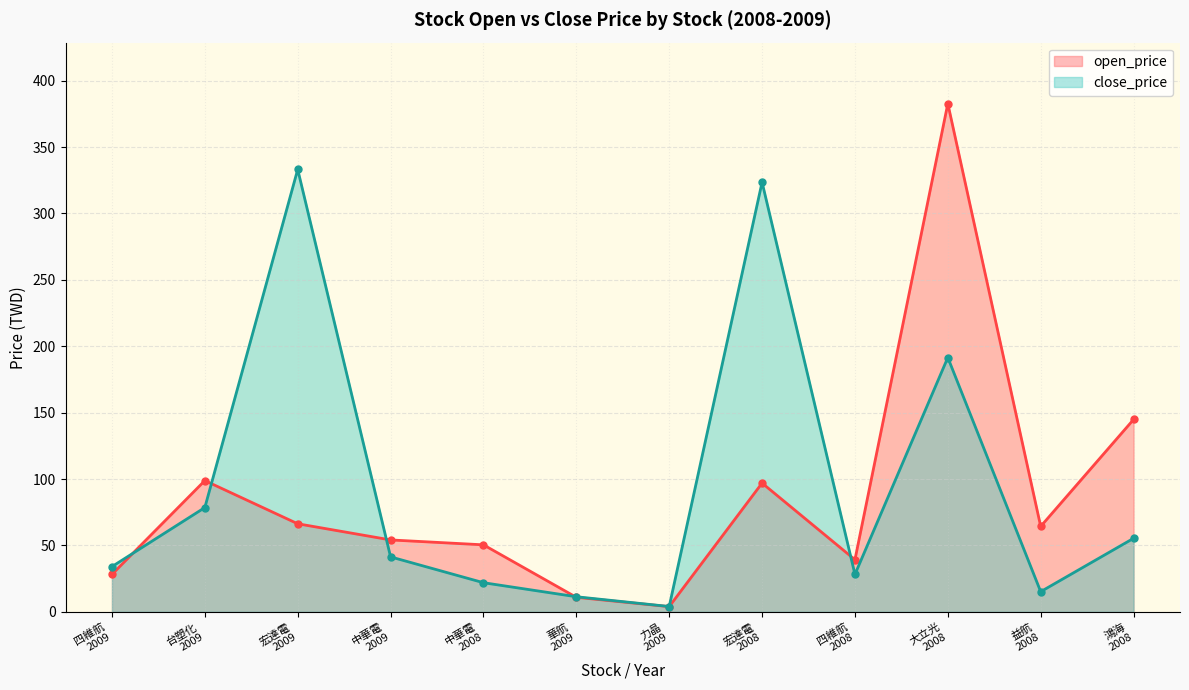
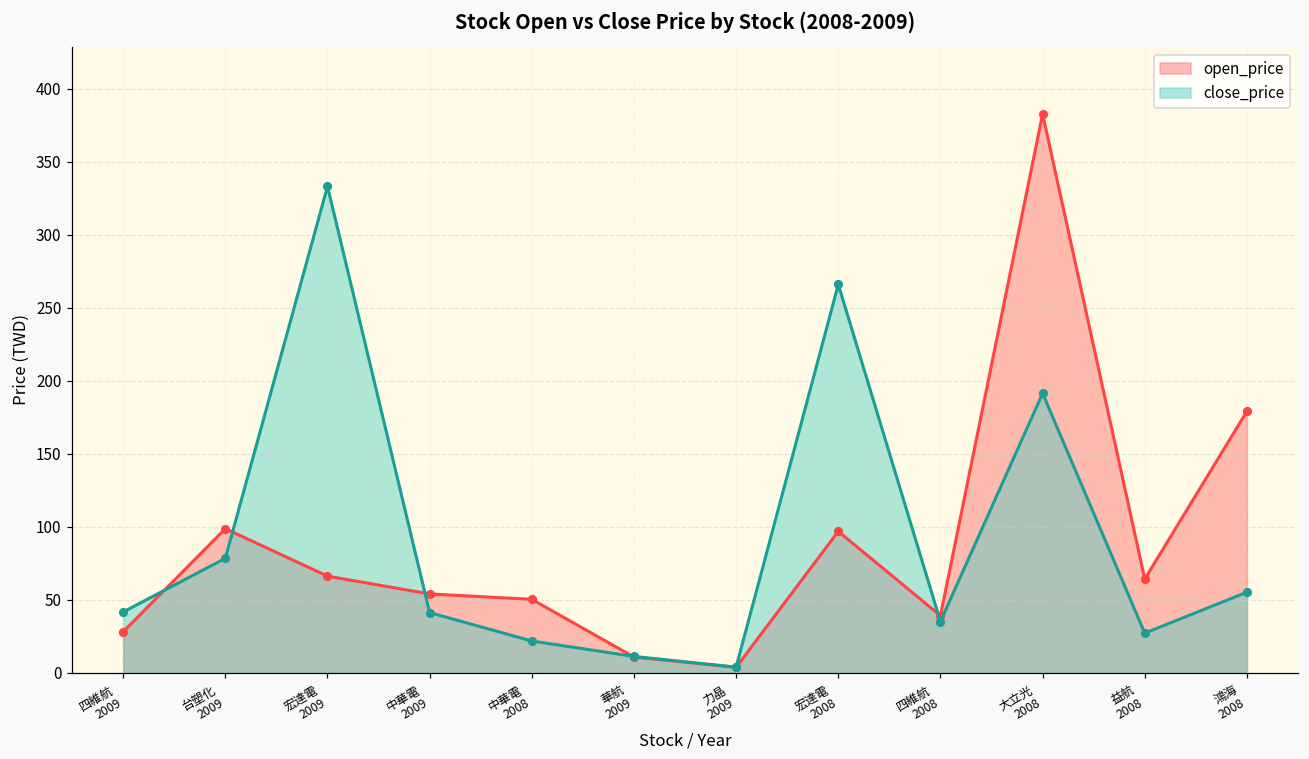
  {
    "open_price": {
      "四維航 2009": 28,
      "台塑化 2009": 99,
      "宏達電 2009": 66,
      "中華電 2009": 54,
      "中華電 2008": 50,
      "宏達電 2008": 97,
      "四維航 2008": 39,
      "大立光 2008": 383,
      "益航 2008": 64,
-     "鴻海 2008": 145
+     "鴻海 2008": 179
    },
    "close_price": {
-     "四維航 2009": 34,
+     "四維航 2009": 42,
      "台塑化 2009": 79,
      "宏達電 2009": 333,
      "中華電 2009": 41,
      "中華電 2008": 22,
-     "宏達電 2008": 324,
-     "四維航 2008": 28,
+     "宏達電 2008": 266,
+     "四維航 2008": 35,
      "大立光 2008": 191,
-     "益航 2008": 15,
+     "益航 2008": 27,
      "鴻海 2008": 55
    }
  }
